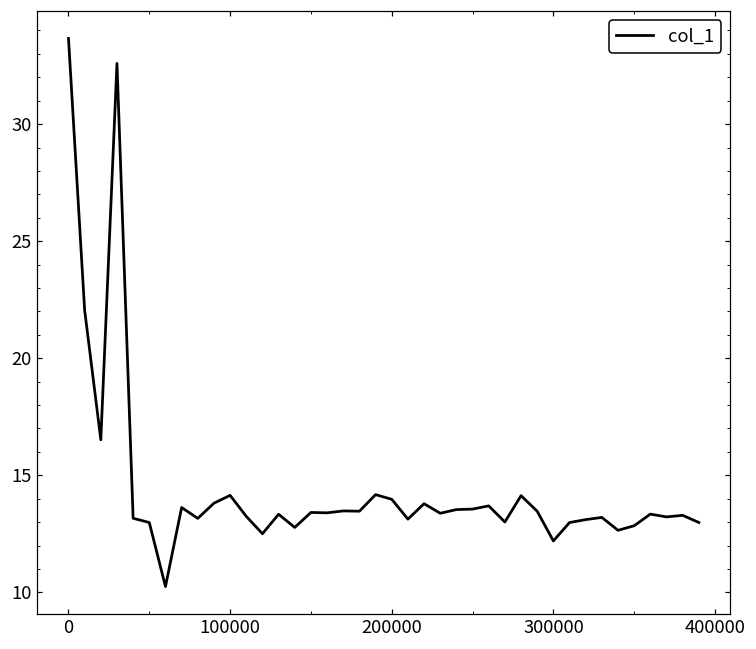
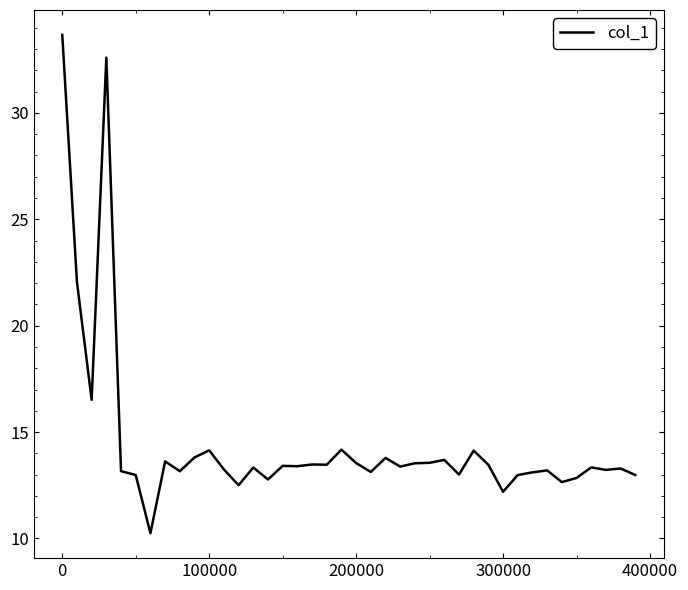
  {
    "0": 33.7,
    "100000": 14.1,
-   "200000": 14.0,
+   "200000": 13.5,
    "300000": 12.2
  }
